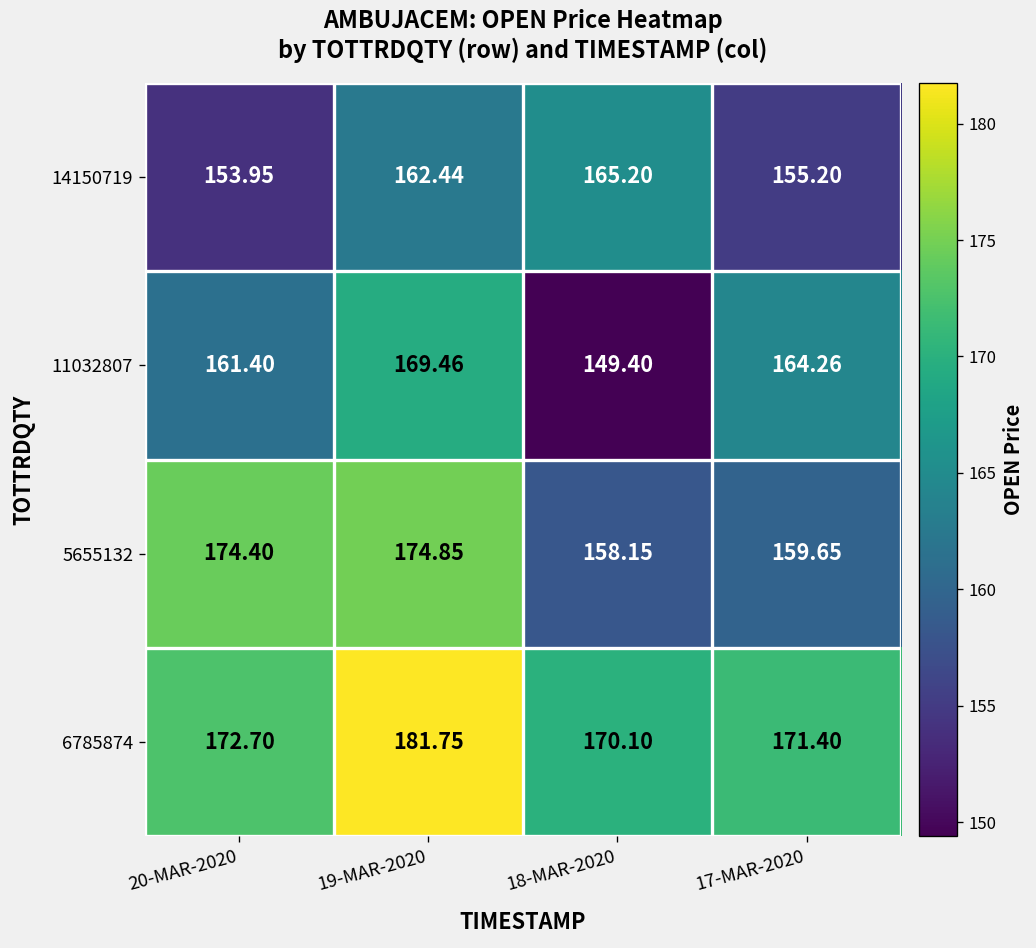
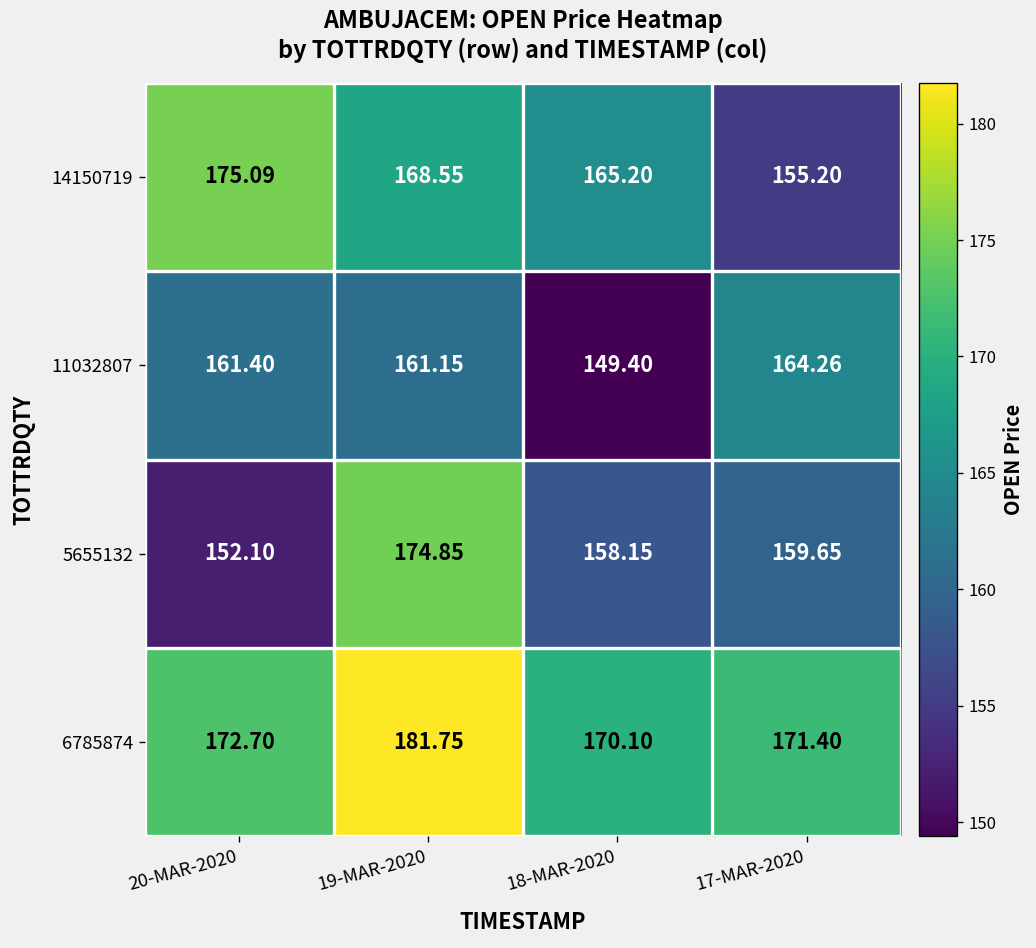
  {
    "14150719": {
-     "20-MAR-2020": 153.95,
-     "19-MAR-2020": 162.44,
+     "20-MAR-2020": 175.09,
+     "19-MAR-2020": 168.55,
      "18-MAR-2020": 165.20,
      "17-MAR-2020": 155.20
    },
    "11032807": {
      "20-MAR-2020": 161.40,
-     "19-MAR-2020": 169.46,
+     "19-MAR-2020": 161.15,
      "18-MAR-2020": 149.40,
      "17-MAR-2020": 164.26
    },
    "5655132": {
-     "20-MAR-2020": 174.40,
+     "20-MAR-2020": 152.10,
      "19-MAR-2020": 174.85,
      "18-MAR-2020": 158.15,
      "17-MAR-2020": 159.65
    },
    "6785874": {
      "20-MAR-2020": 172.70,
      "19-MAR-2020": 181.75,
      "18-MAR-2020": 170.10,
      "17-MAR-2020": 171.40
    }
  }
